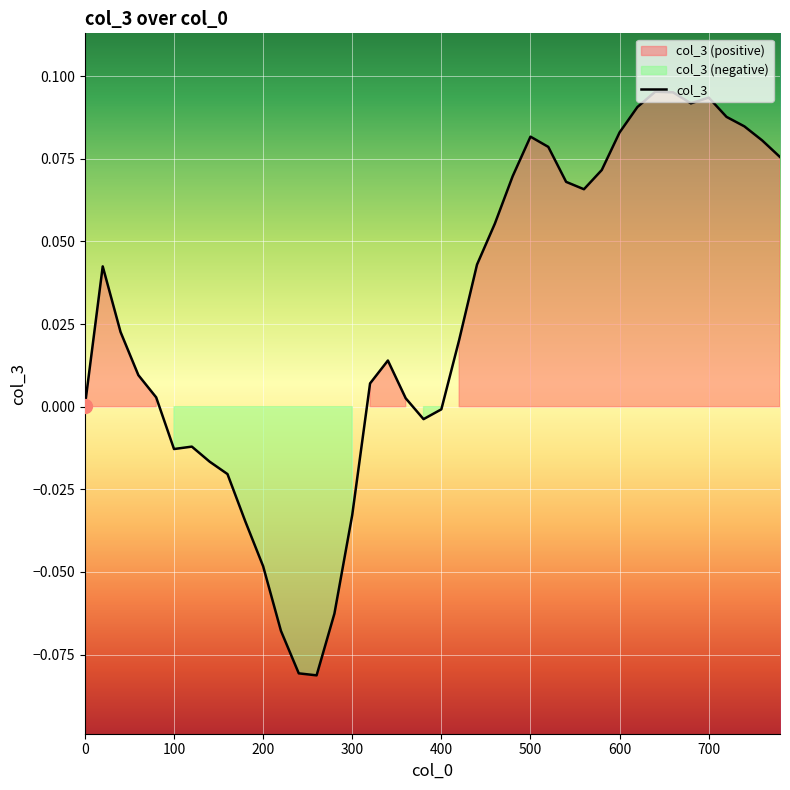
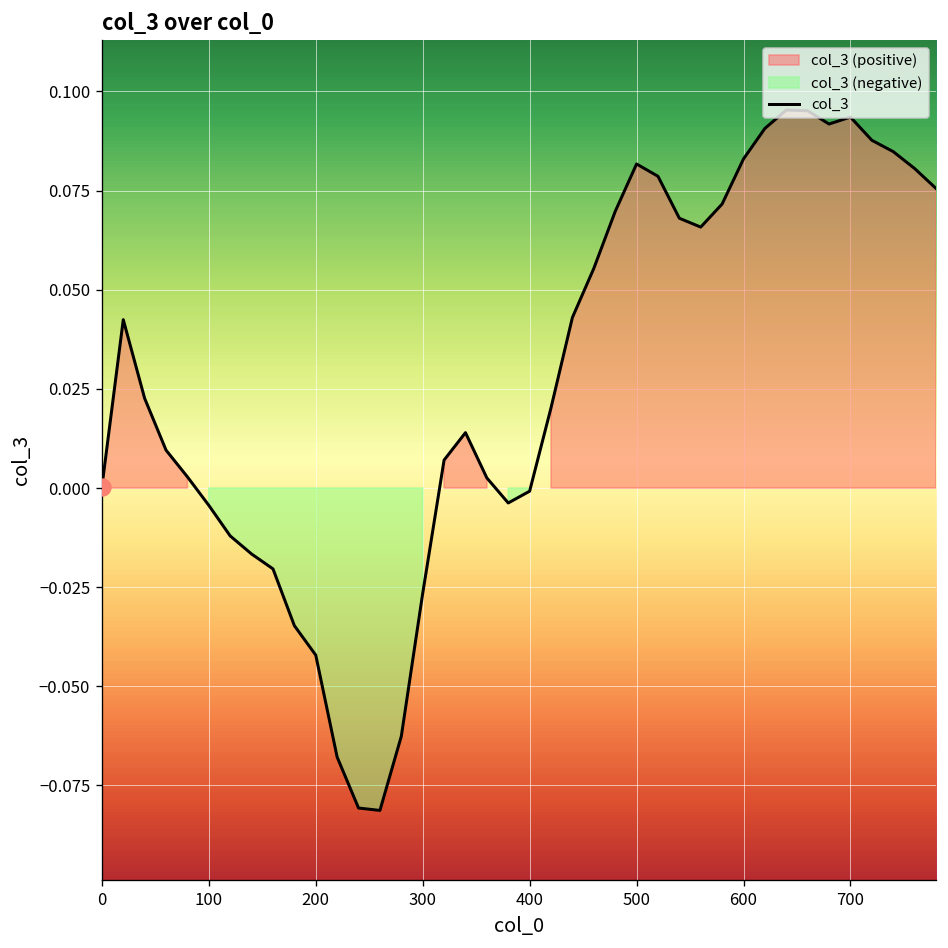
  {
    "col_3": {
-     "100": -0.013,
-     "200": -0.048,
-     "300": -0.033,
+     "100": -0.004,
+     "200": -0.042,
+     "300": -0.027,
      "400": -0.001,
      "500": 0.082,
      "600": 0.083
    }
  }
